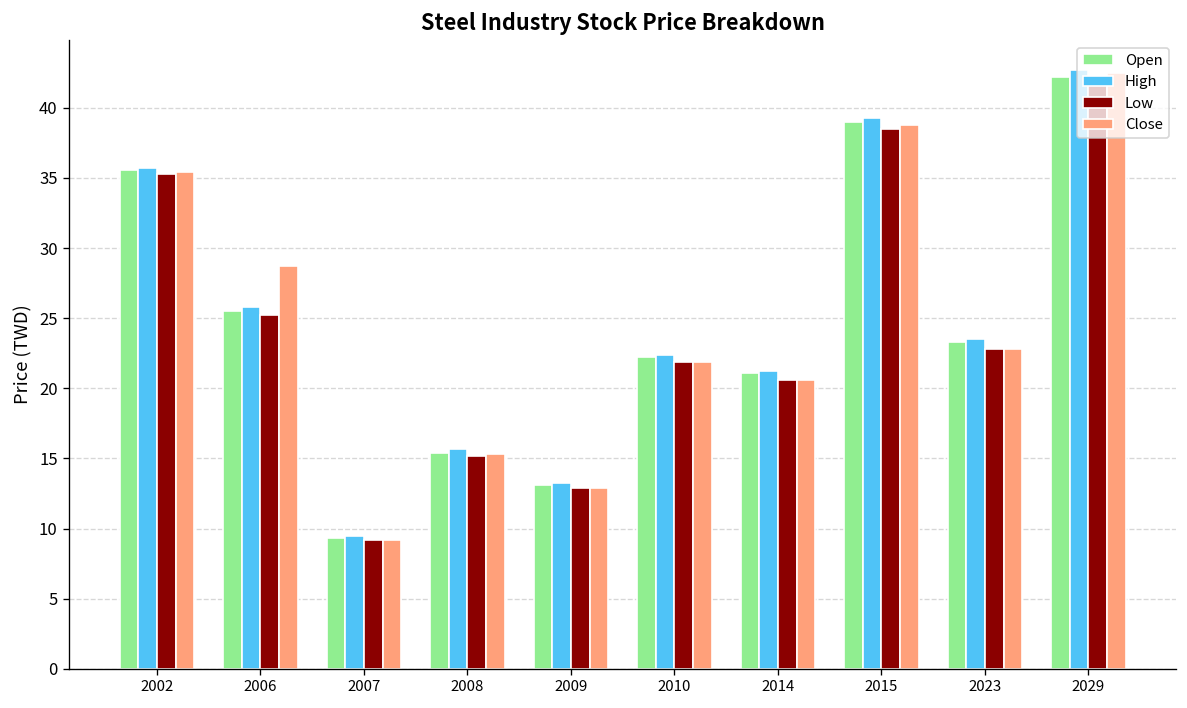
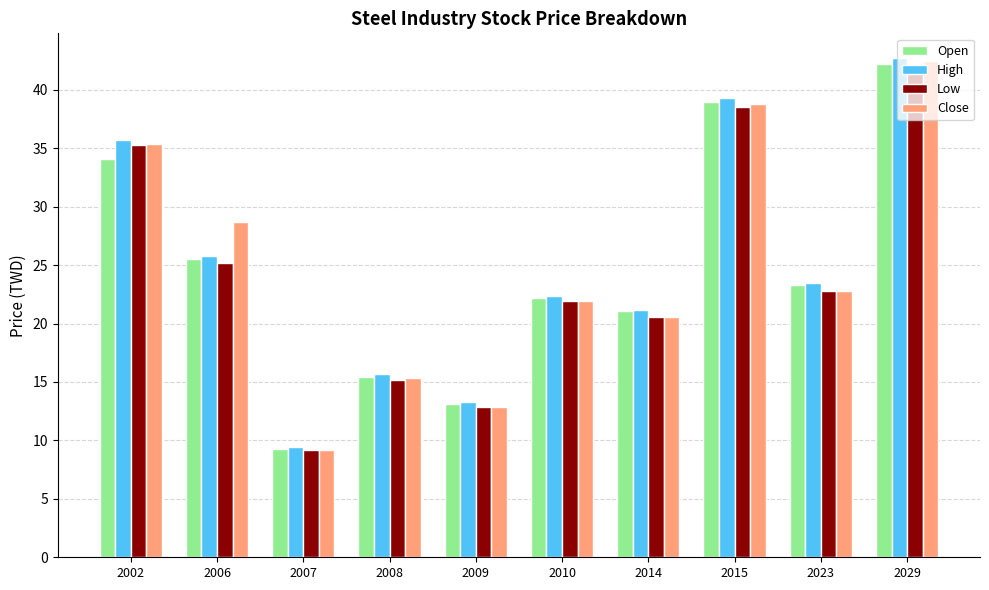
  {
    "Open": {
-     "2002": 35.6,
+     "2002": 34.1,
      "2006": 25.5,
      "2007": 9.3,
      "2008": 15.4,
      "2009": 13.1,
      "2010": 22.2,
      "2014": 21.1,
      "2015": 39.0,
      "2023": 23.3,
      "2029": 42.2
    },
    "High": {
      "2002": 35.7,
      "2006": 25.8,
      "2007": 9.5,
      "2008": 15.7,
      "2009": 13.3,
      "2010": 22.4,
      "2014": 21.2,
      "2015": 39.3,
      "2023": 23.5
    },
    "Low": {
      "2002": 35.3,
      "2006": 25.2,
      "2007": 9.2,
      "2008": 15.2,
      "2009": 12.9,
      "2010": 21.9,
      "2014": 20.6,
      "2015": 38.5,
      "2023": 22.8
    },
    "Close": {
      "2002": 35.4,
      "2006": 28.7,
      "2007": 9.2,
      "2008": 15.3,
      "2009": 12.9,
      "2010": 21.9,
      "2014": 20.6,
      "2015": 38.8,
      "2023": 22.8
    }
  }
